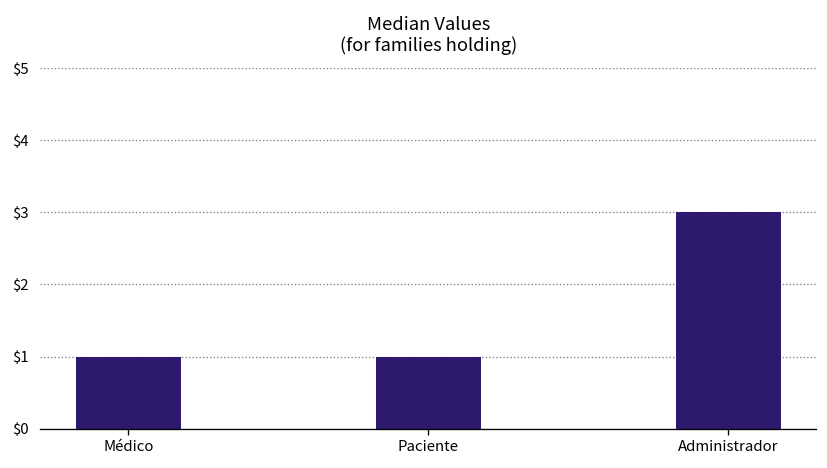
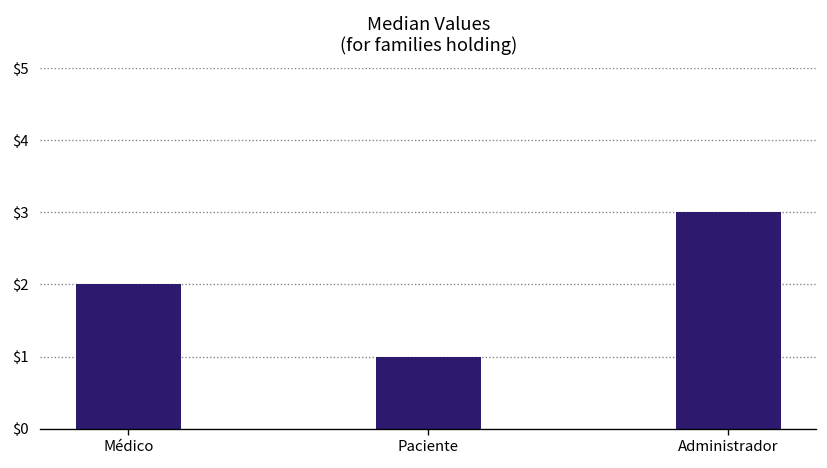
  {
-   "Médico": "$1",
+   "Médico": "$2",
    "Paciente": "$1",
    "Administrador": "$3"
  }
